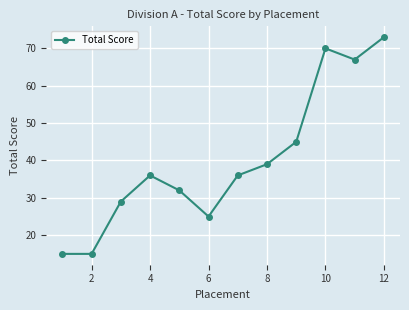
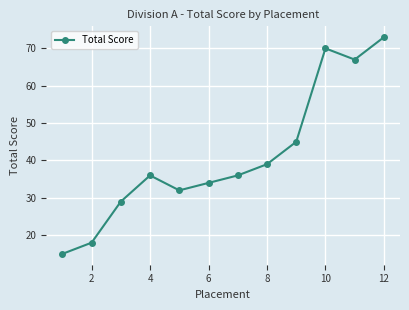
  {
-   "2": 15,
+   "2": 18,
    "4": 36,
-   "6": 25,
+   "6": 34,
    "8": 39,
    "10": 70,
    "12": 73
  }
